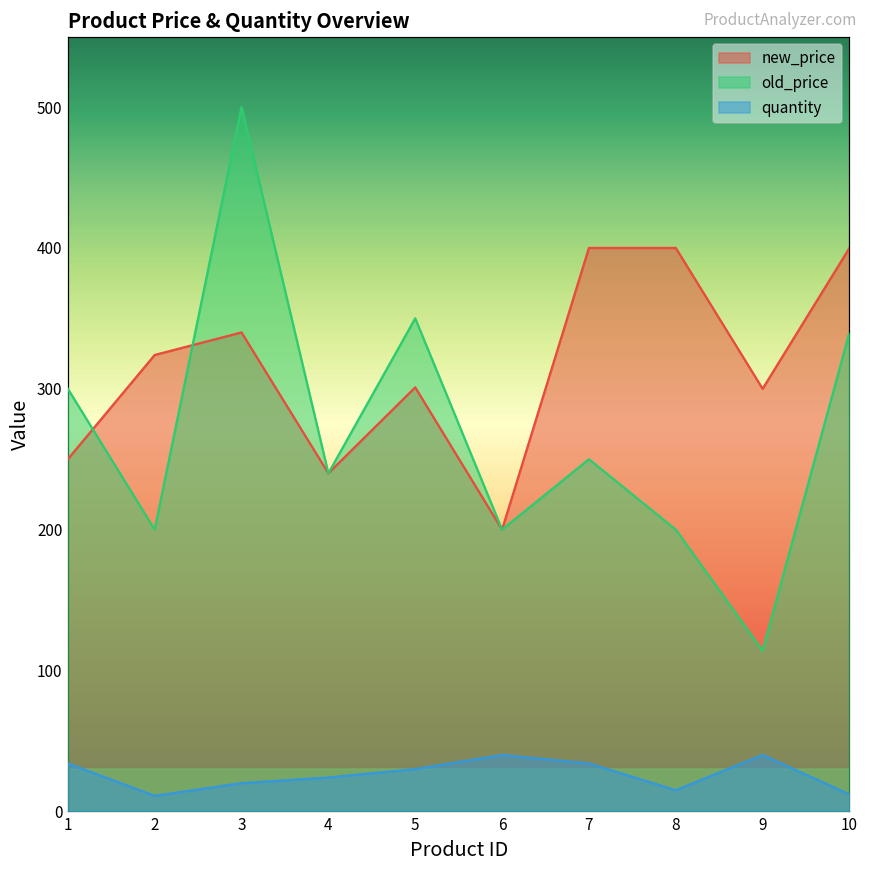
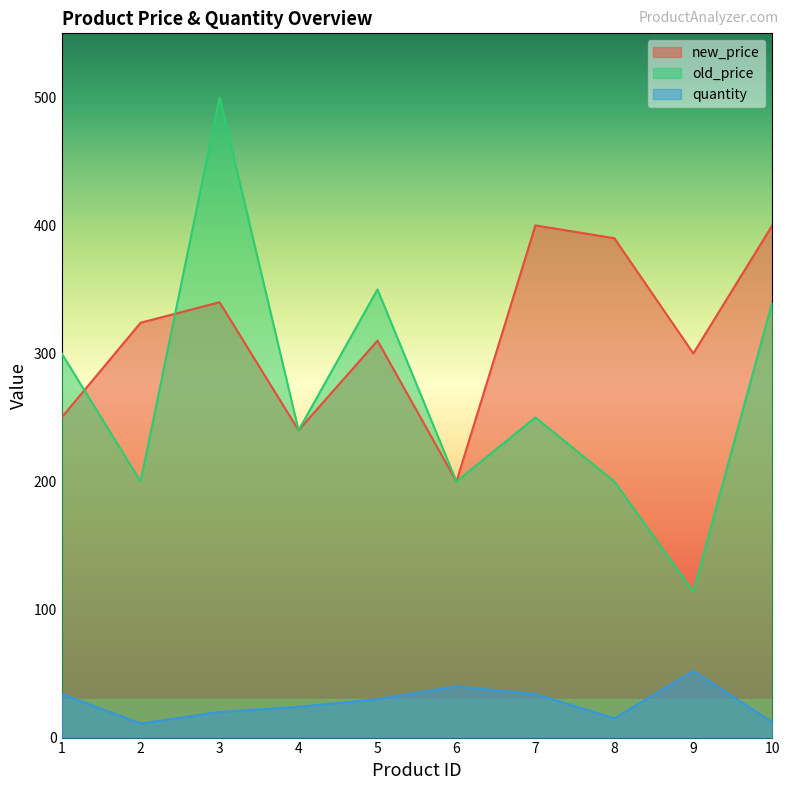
  {
    "new_price": {
      "1": 250,
      "2": 324,
      "3": 340,
-     "5": 301,
+     "5": 310,
      "7": 400,
-     "8": 400,
+     "8": 390,
      "9": 300,
      "10": 400
    },
    "old_price": {
      "1": 300,
      "2": 200,
      "3": 500,
      "5": 350,
      "7": 250,
      "8": 200,
      "9": 114,
      "10": 340
    },
    "quantity": {
      "1": 34,
      "6": 40,
      "7": 34,
-     "9": 40
+     "9": 52
    }
  }
